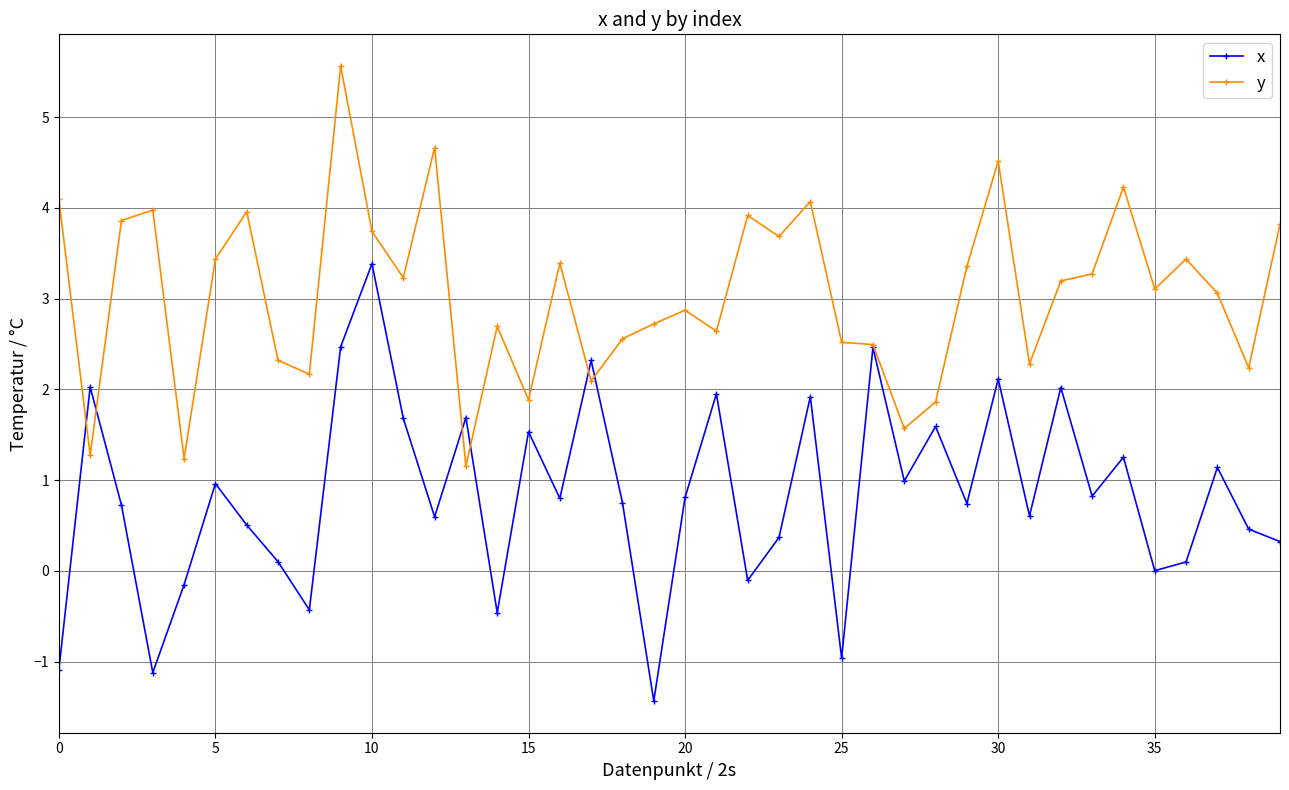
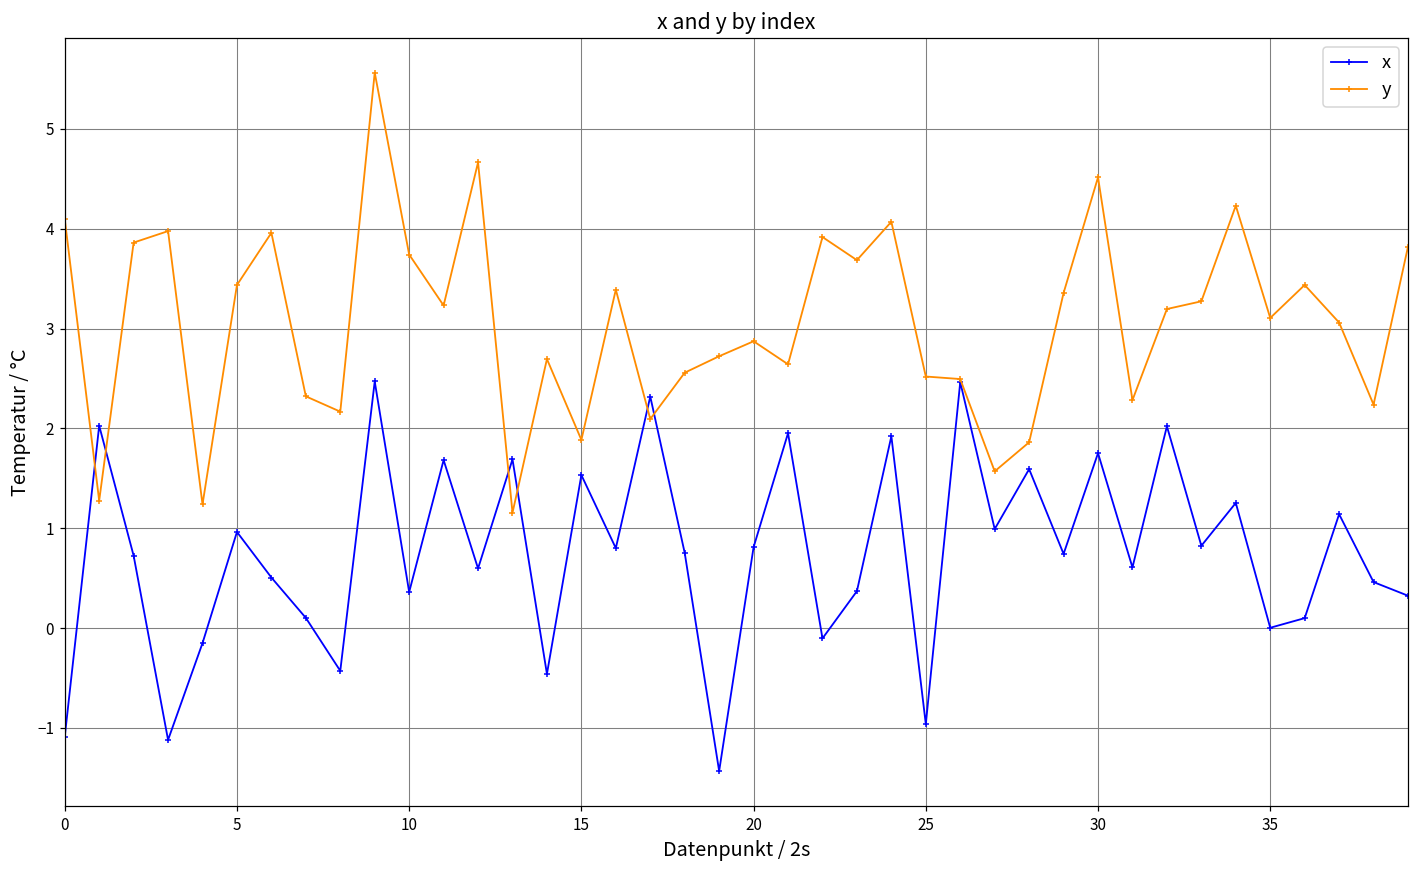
  {
    "x": {
      "0": -1.1,
      "5": 1.0,
-     "10": 3.4,
+     "10": 0.4,
      "15": 1.5,
      "20": 0.8,
      "25": -1.0,
-     "30": 2.1,
+     "30": 1.8,
      "35": 0.0
    },
    "y": {
      "0": 4.1,
      "5": 3.4,
      "10": 3.7,
      "15": 1.9,
      "20": 2.9,
      "25": 2.5,
      "30": 4.5,
      "35": 3.1
    }
  }
